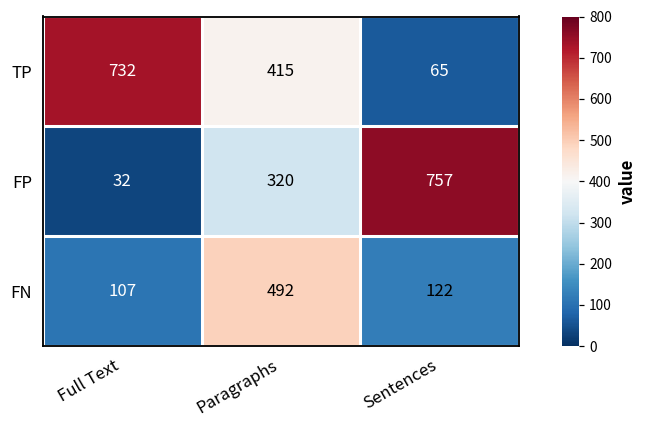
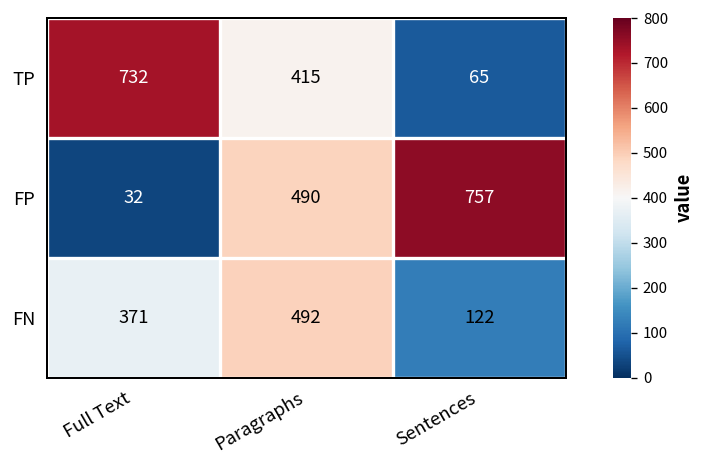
  {
    "TP": {
      "Full Text": 732,
      "Paragraphs": 415,
      "Sentences": 65
    },
    "FP": {
      "Full Text": 32,
-     "Paragraphs": 320,
+     "Paragraphs": 490,
      "Sentences": 757
    },
    "FN": {
-     "Full Text": 107,
+     "Full Text": 371,
      "Paragraphs": 492,
      "Sentences": 122
    }
  }
